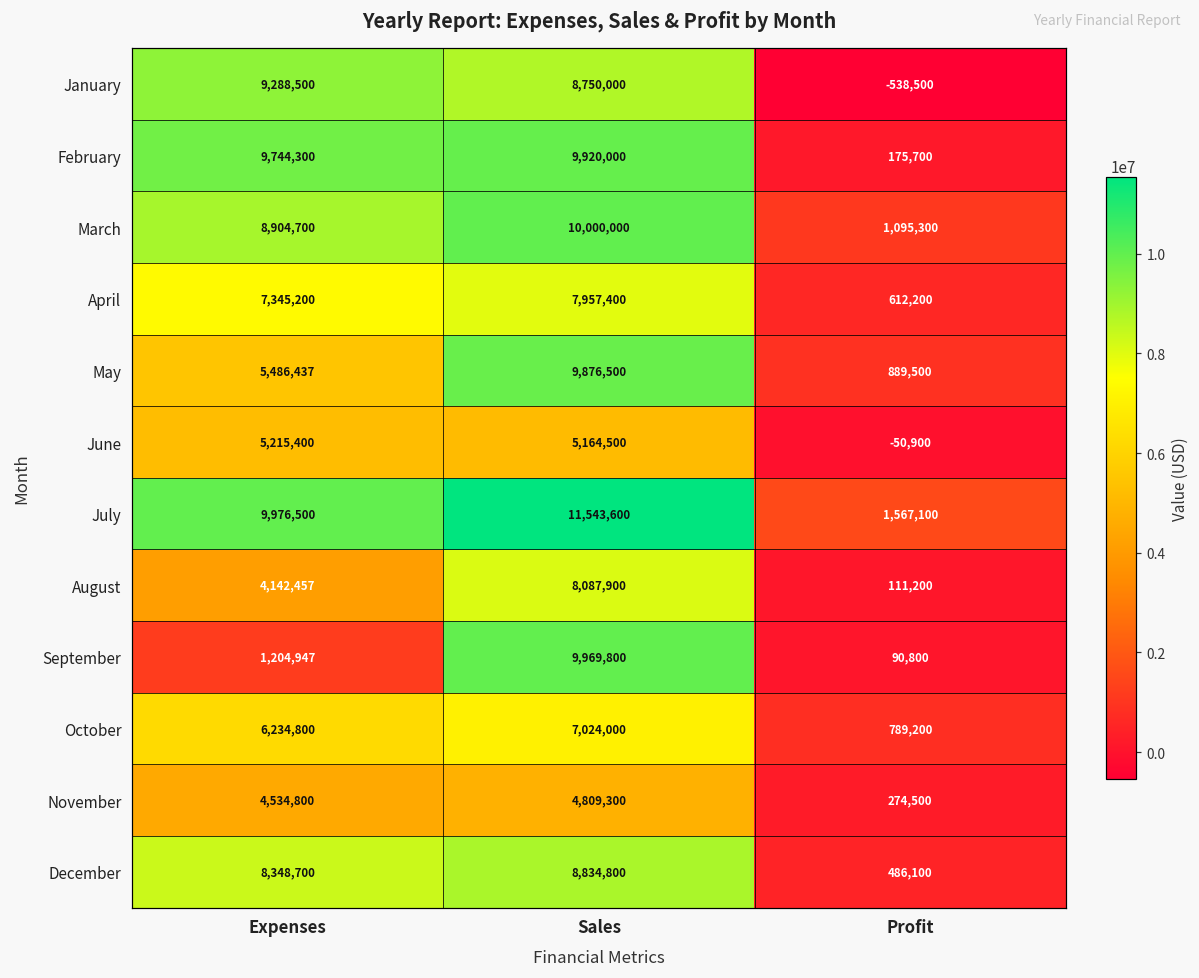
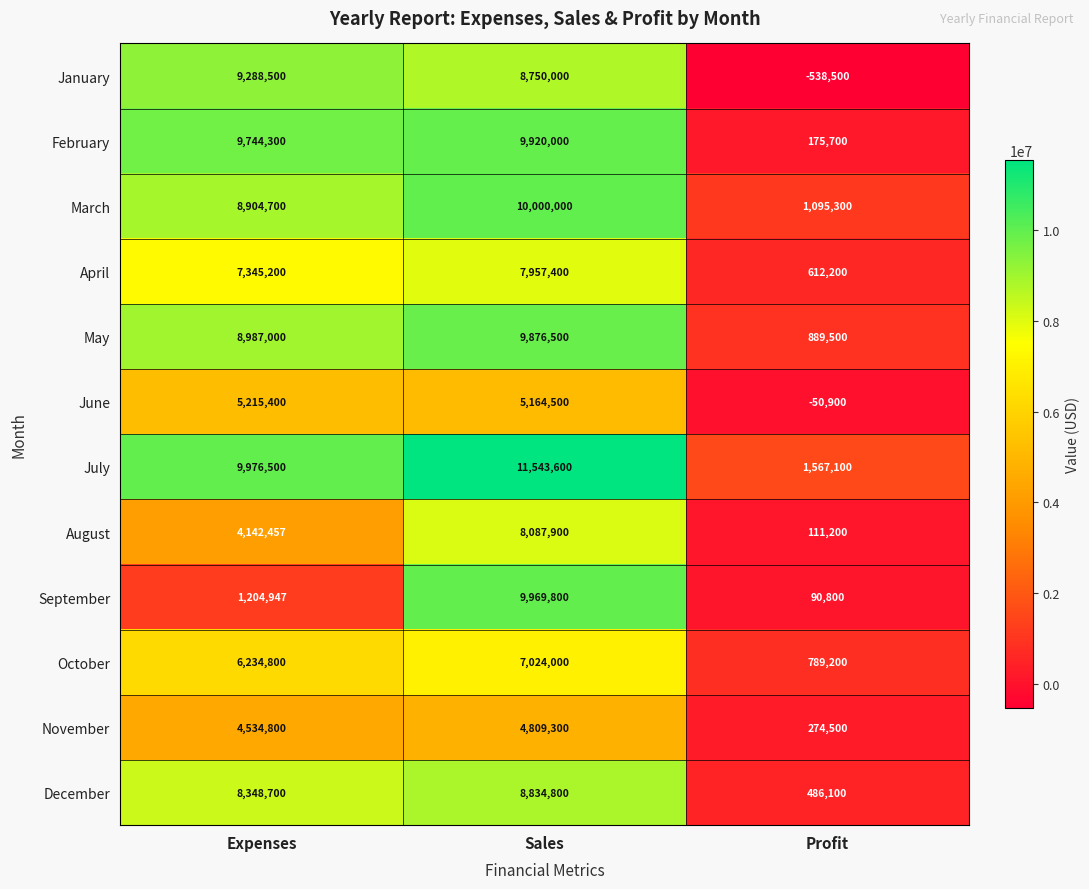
  {
    "January": {
      "Expenses": "9,288,500",
      "Sales": "8,750,000",
      "Profit": "-538,500"
    },
    "February": {
      "Expenses": "9,744,300",
      "Sales": "9,920,000",
      "Profit": "175,700"
    },
    "March": {
      "Expenses": "8,904,700",
      "Sales": "10,000,000",
      "Profit": "1,095,300"
    },
    "April": {
      "Expenses": "7,345,200",
      "Sales": "7,957,400",
      "Profit": "612,200"
    },
    "May": {
-     "Expenses": "5,486,437",
+     "Expenses": "8,987,000",
      "Sales": "9,876,500",
      "Profit": "889,500"
    },
    "June": {
      "Expenses": "5,215,400",
      "Sales": "5,164,500",
      "Profit": "-50,900"
    },
    "July": {
      "Expenses": "9,976,500",
      "Sales": "11,543,600",
      "Profit": "1,567,100"
    },
    "August": {
      "Expenses": "4,142,457",
      "Sales": "8,087,900",
      "Profit": "111,200"
    },
    "September": {
      "Expenses": "1,204,947",
      "Sales": "9,969,800",
      "Profit": "90,800"
    },
    "October": {
      "Expenses": "6,234,800",
      "Sales": "7,024,000",
      "Profit": "789,200"
    },
    "November": {
      "Expenses": "4,534,800",
      "Sales": "4,809,300",
      "Profit": "274,500"
    },
    "December": {
      "Expenses": "8,348,700",
      "Sales": "8,834,800",
      "Profit": "486,100"
    }
  }
